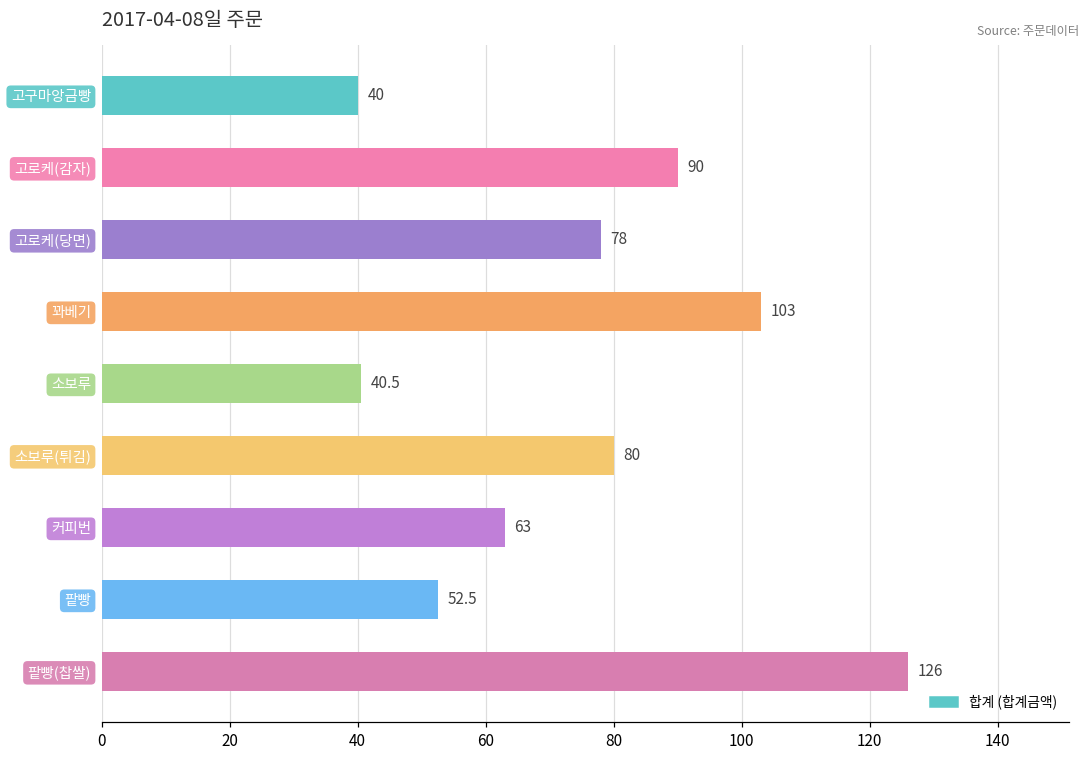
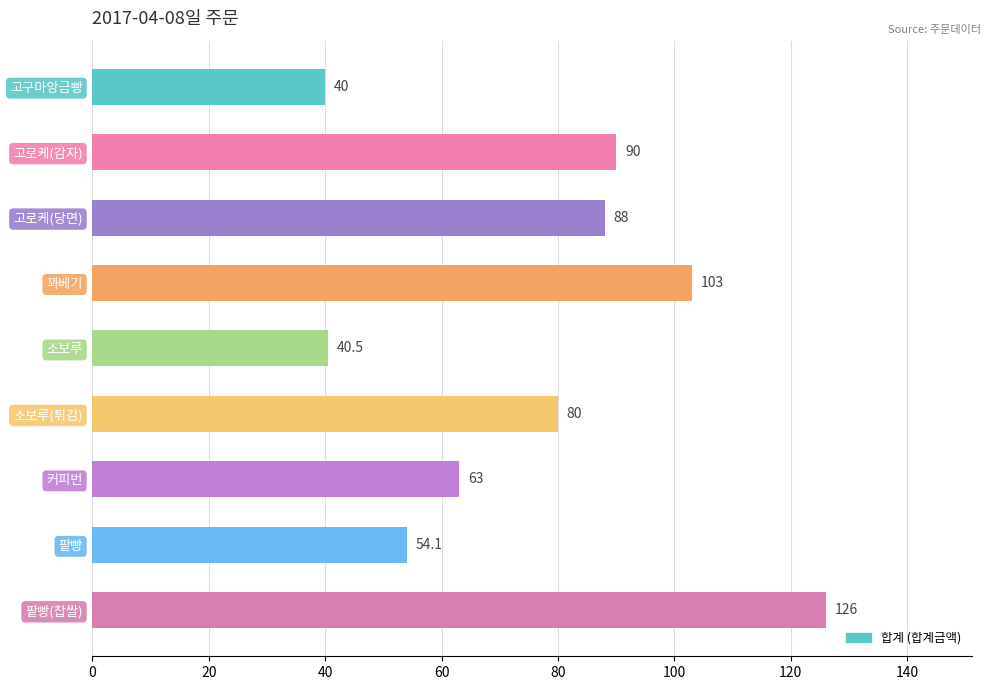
  {
    "고구마앙금빵": 40,
    "고로케(감자)": 90,
-   "고로케(당면)": 78,
+   "고로케(당면)": 88,
    "꽈베기": 103,
    "소보루": 40.5,
    "소보루(튀김)": 80,
    "커피번": 63,
-   "팥빵": 52.5,
+   "팥빵": 54.1,
    "팥빵(찹쌀)": 126
  }
